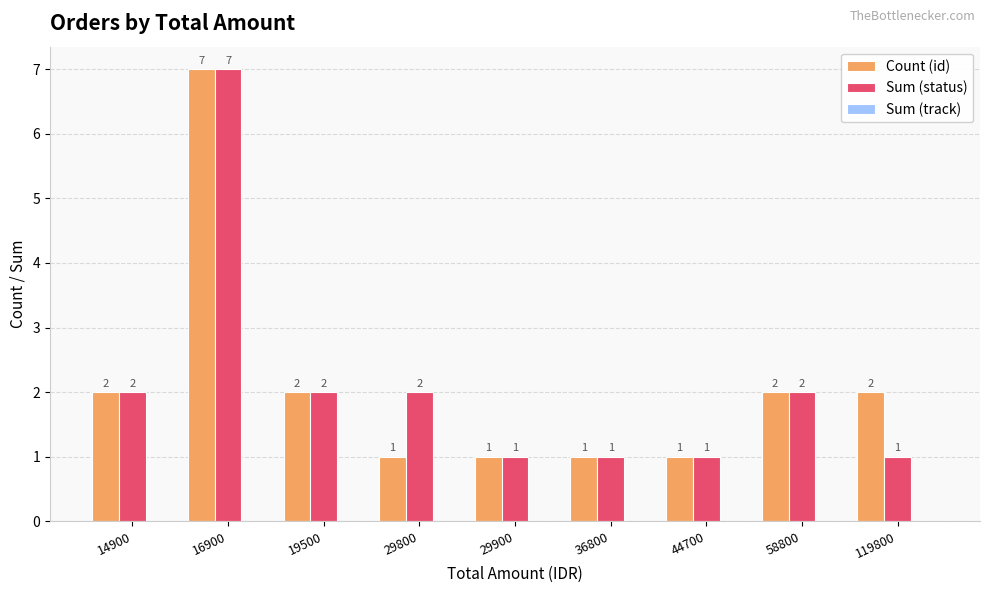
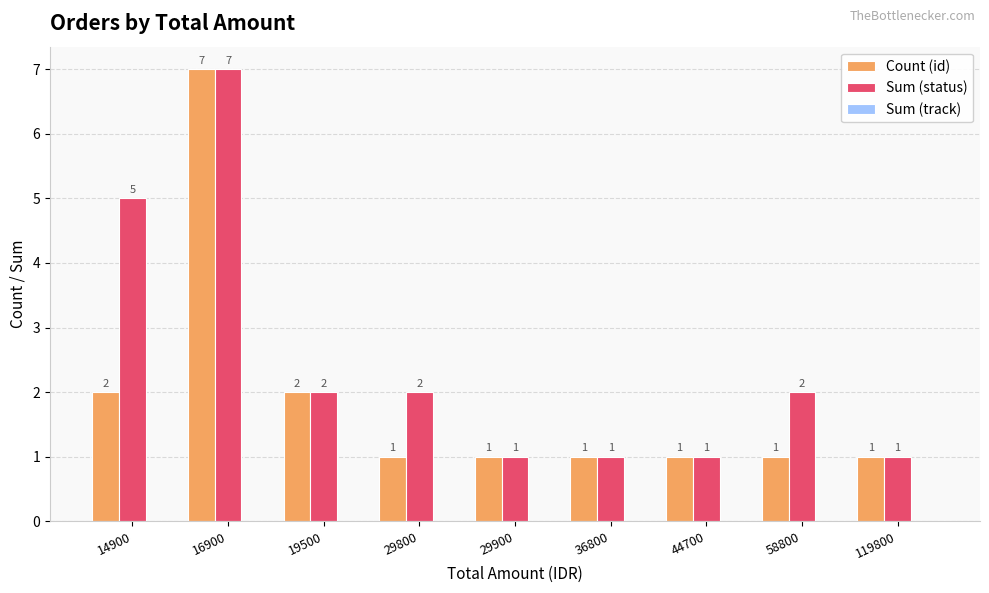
  {
    "Count (id)": {
      "14900": 2,
      "16900": 7,
      "19500": 2,
      "29800": 1,
      "29900": 1,
      "36800": 1,
      "44700": 1,
-     "58800": 2,
-     "119800": 2
+     "58800": 1,
+     "119800": 1
    },
    "Sum (status)": {
-     "14900": 2,
+     "14900": 5,
      "16900": 7,
      "19500": 2,
      "29800": 2,
      "29900": 1,
      "36800": 1,
      "44700": 1,
      "58800": 2,
      "119800": 1
    },
    "Sum (track)": {
      "14900": 0.0,
      "16900": 0.0,
      "19500": 0.0,
      "29800": 0.0,
      "29900": 0.0,
      "36800": 0.0,
      "44700": 0.0,
      "58800": 0.0,
      "119800": 0.0
    }
  }
